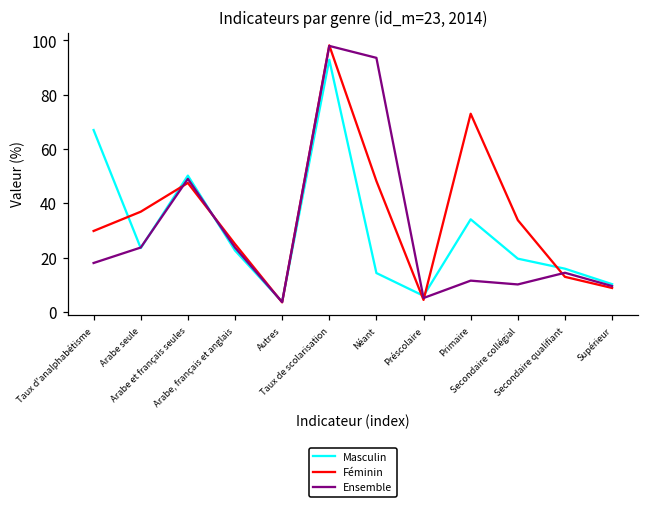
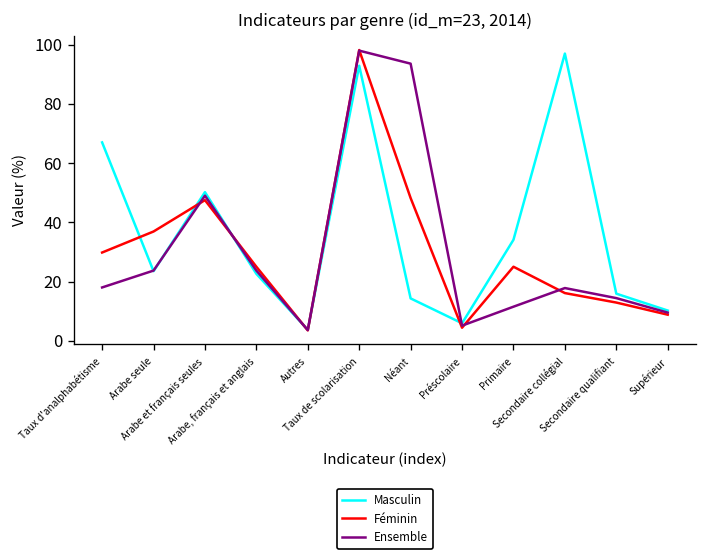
  {
    "Masculin": {
      "Taux d'analphabétisme": 67,
      "Arabe et français seules": 50,
      "Arabe, français et anglais": 23,
      "Taux de scolarisation": 93,
      "Néant": 14,
      "Primaire": 34,
-     "Secondaire collégial": 20,
+     "Secondaire collégial": 97,
      "Secondaire qualifiant": 16
    },
    "Féminin": {
      "Taux d'analphabétisme": 30,
      "Arabe seule": 37,
      "Arabe et français seules": 48,
      "Arabe, français et anglais": 25,
      "Néant": 48,
-     "Primaire": 73,
-     "Secondaire collégial": 34,
+     "Primaire": 25,
+     "Secondaire collégial": 16,
      "Secondaire qualifiant": 13
    },
    "Ensemble": {
      "Taux d'analphabétisme": 18,
      "Arabe et français seules": 49,
      "Arabe, français et anglais": 24,
      "Néant": 94,
      "Primaire": 12,
-     "Secondaire collégial": 10,
+     "Secondaire collégial": 18,
      "Secondaire qualifiant": 14
    }
  }
